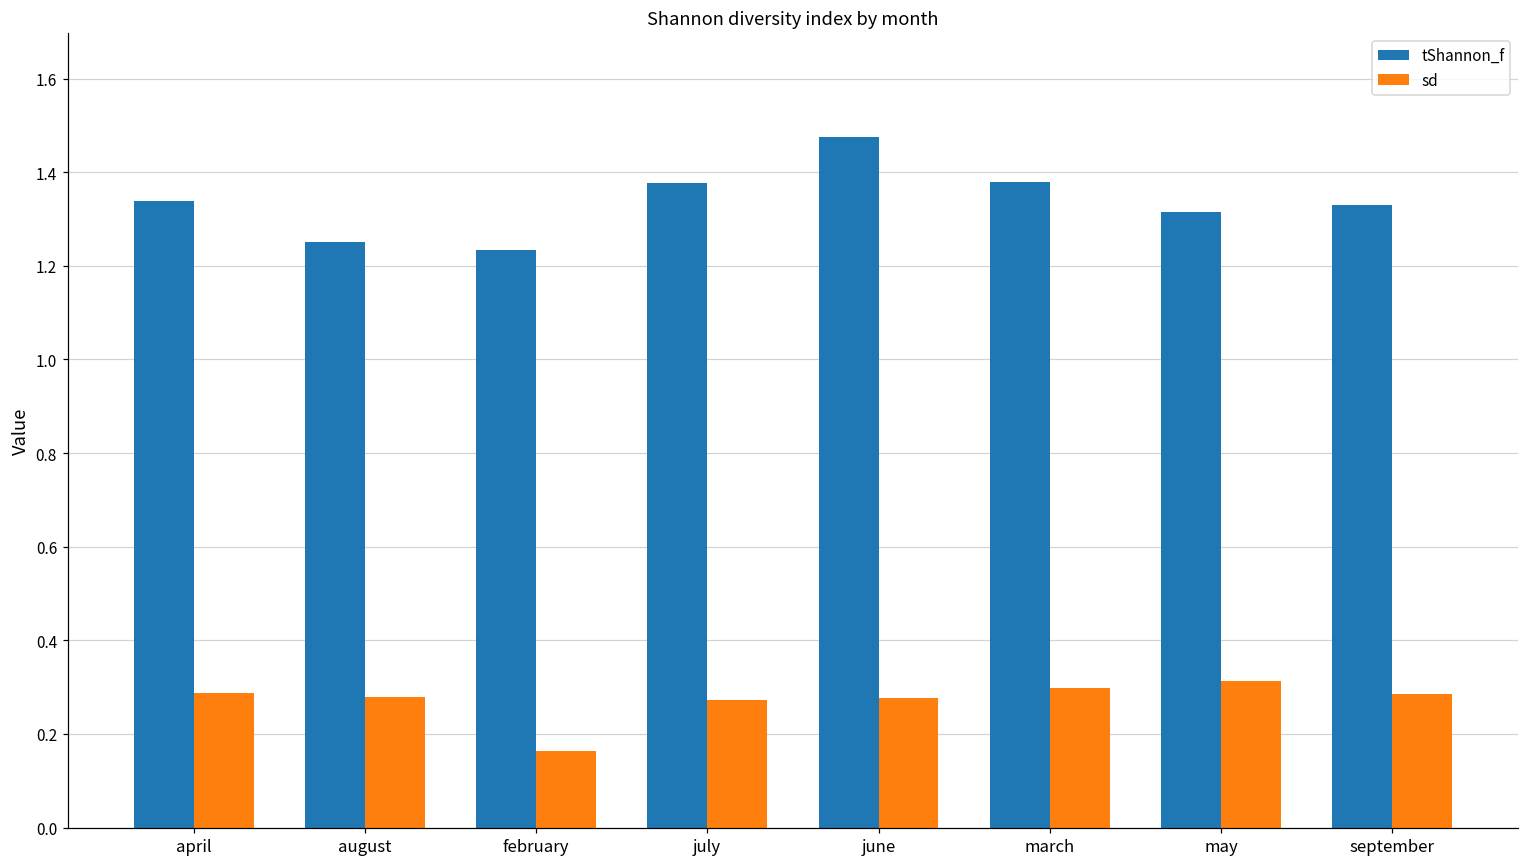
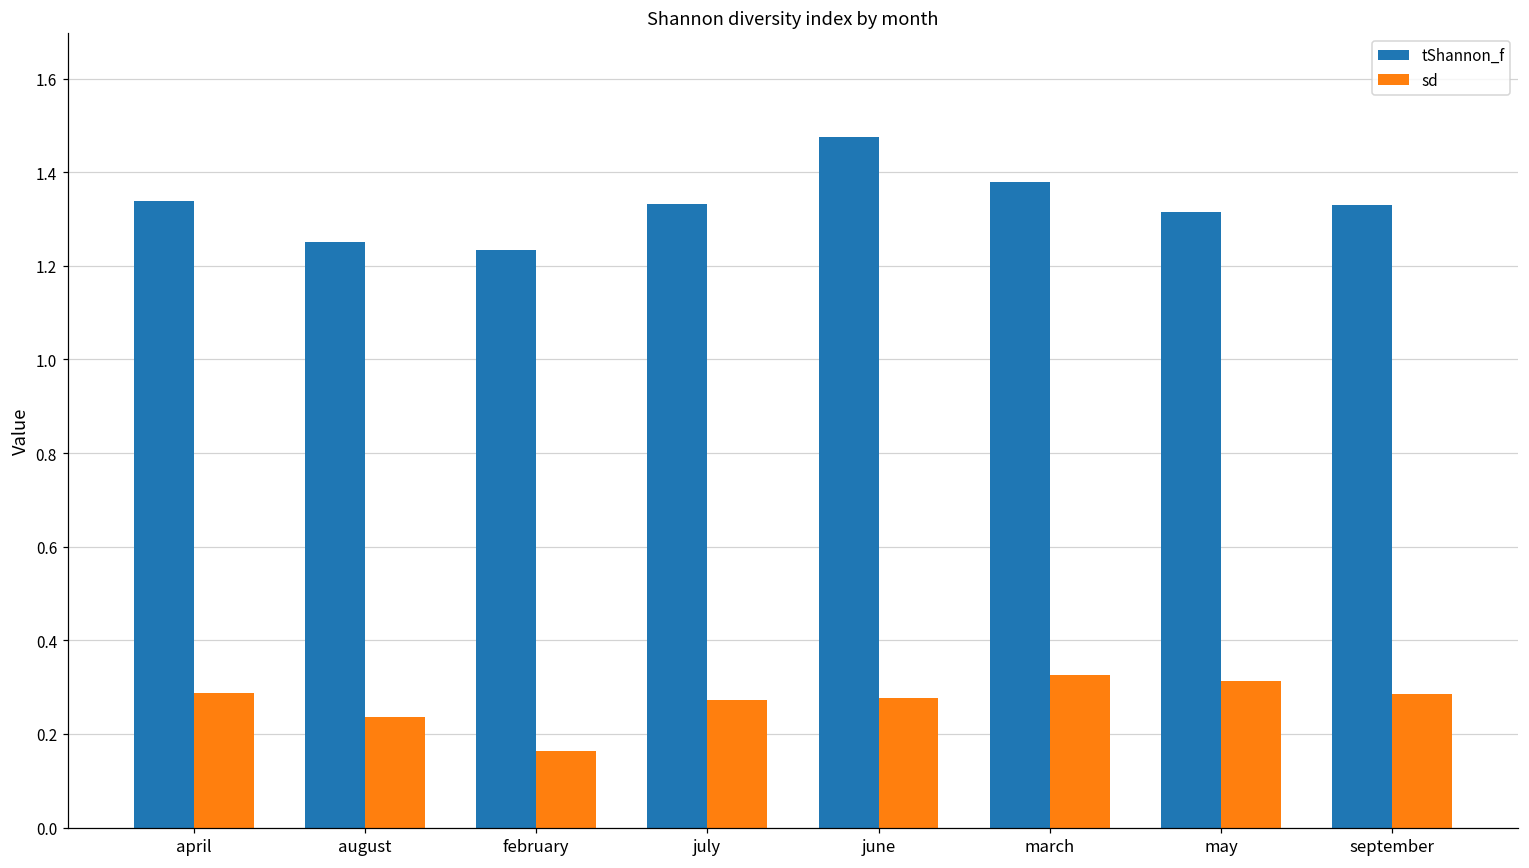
  {
    "tShannon_f": {
      "april": 1.34,
      "august": 1.25,
      "february": 1.23,
-     "july": 1.38,
+     "july": 1.33,
      "june": 1.48,
      "march": 1.38,
      "may": 1.31,
      "september": 1.33
    },
    "sd": {
      "april": 0.29,
-     "august": 0.28,
+     "august": 0.24,
      "february": 0.16,
      "july": 0.27,
      "june": 0.28,
-     "march": 0.30,
+     "march": 0.33,
      "may": 0.31,
      "september": 0.28
    }
  }
